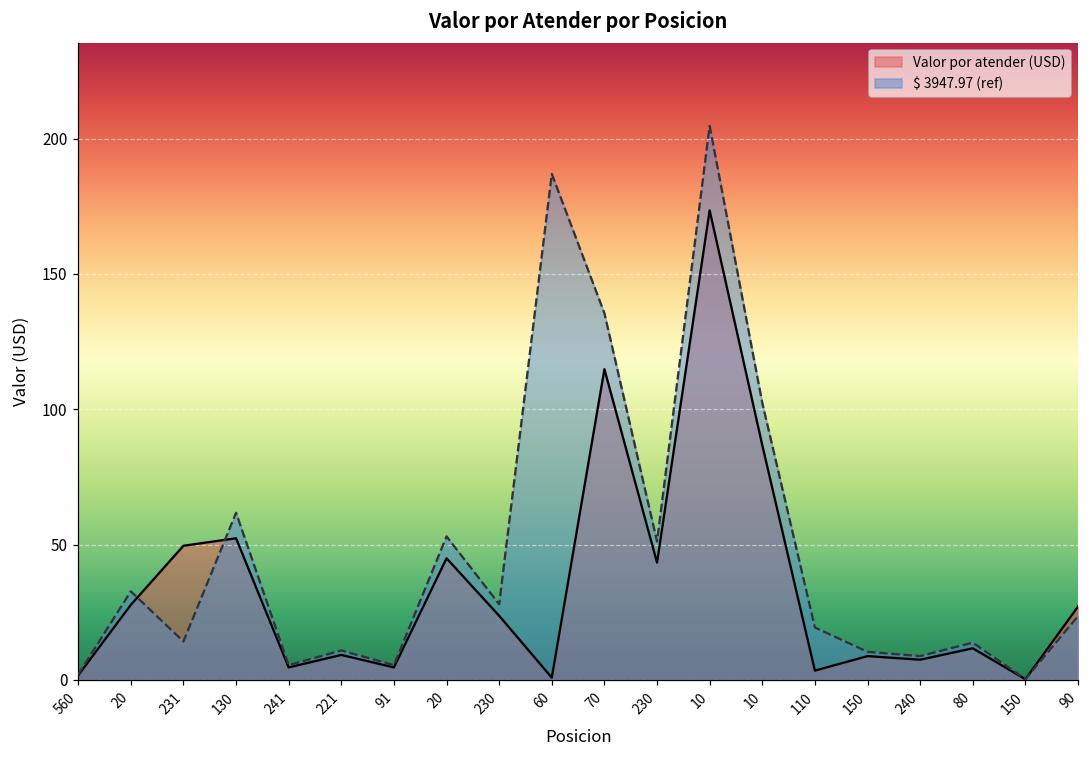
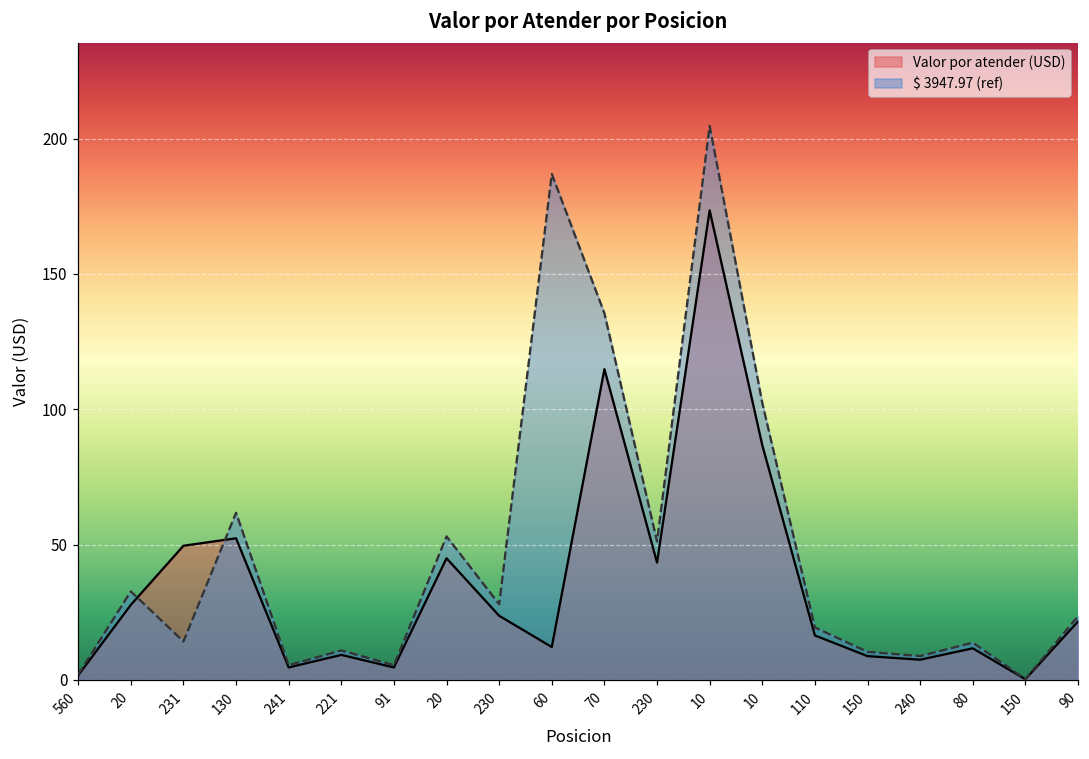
  {
    "Valor por atender (USD)": {
      "231": 50,
      "130": 52,
      "221": 9,
-     "60": 1,
+     "60": 12,
      "70": 115,
-     "110": 3,
+     "110": 16,
      "240": 7,
      "80": 12,
-     "90": 27
+     "90": 22
    },
    "$ 3947.97 (ref)": {
      "231": 14,
      "130": 62,
      "221": 11,
      "60": 187,
      "70": 135,
      "110": 19,
      "240": 9,
      "80": 14,
      "90": 24
    }
  }
